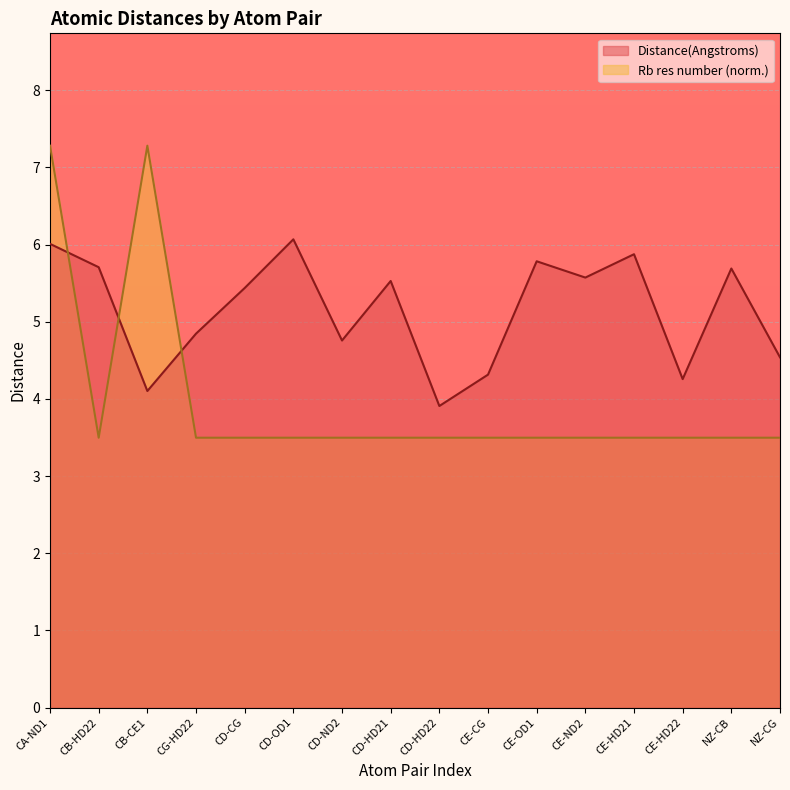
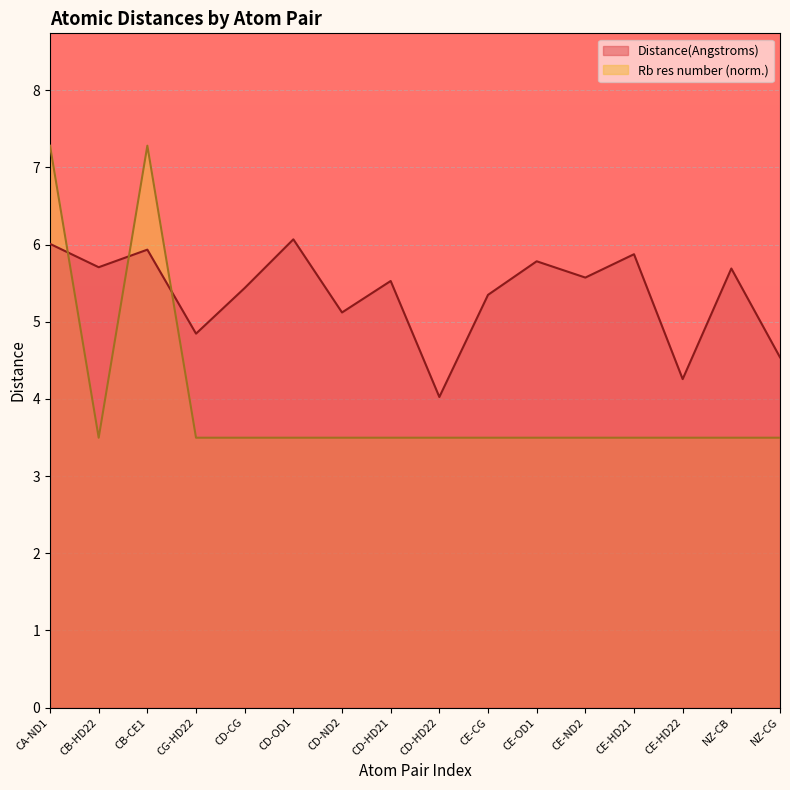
  {
    "Distance(Angstroms)": {
      "CA-ND1": 6.0,
      "CB-HD22": 5.7,
-     "CB-CE1": 4.1,
+     "CB-CE1": 5.9,
      "CG-HD22": 4.8,
      "CD-CG": 5.4,
      "CD-OD1": 6.1,
-     "CD-ND2": 4.8,
+     "CD-ND2": 5.1,
      "CD-HD21": 5.5,
-     "CD-HD22": 3.9,
-     "CE-CG": 4.3,
+     "CD-HD22": 4.0,
+     "CE-CG": 5.3,
      "CE-OD1": 5.8,
      "CE-ND2": 5.6,
      "CE-HD21": 5.9,
      "CE-HD22": 4.3,
      "NZ-CB": 5.7,
      "NZ-CG": 4.5
    },
    "Rb res number (norm.)": {
      "CA-ND1": 7.3,
      "CB-HD22": 3.5,
      "CB-CE1": 7.3,
      "CG-HD22": 3.5,
      "CD-CG": 3.5,
      "CD-OD1": 3.5,
      "CD-ND2": 3.5,
      "CD-HD21": 3.5,
      "CD-HD22": 3.5,
      "CE-CG": 3.5,
      "CE-OD1": 3.5,
      "CE-ND2": 3.5,
      "CE-HD21": 3.5,
      "CE-HD22": 3.5,
      "NZ-CB": 3.5,
      "NZ-CG": 3.5
    }
  }
